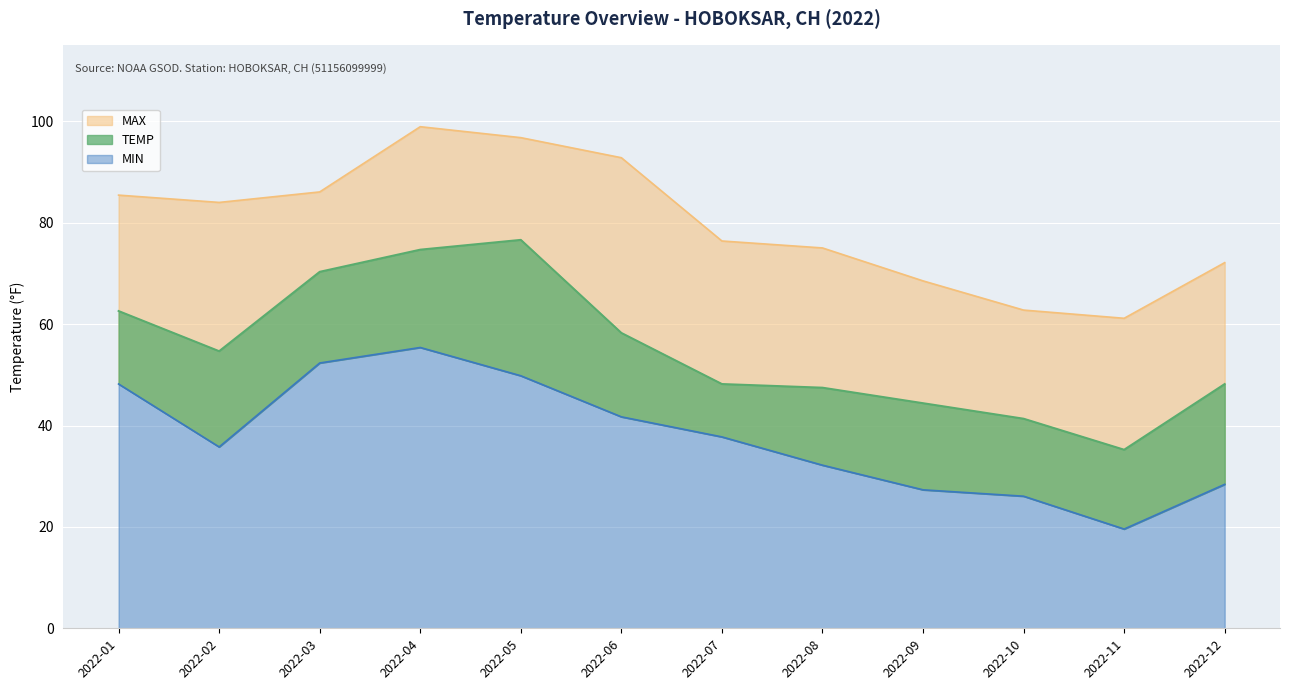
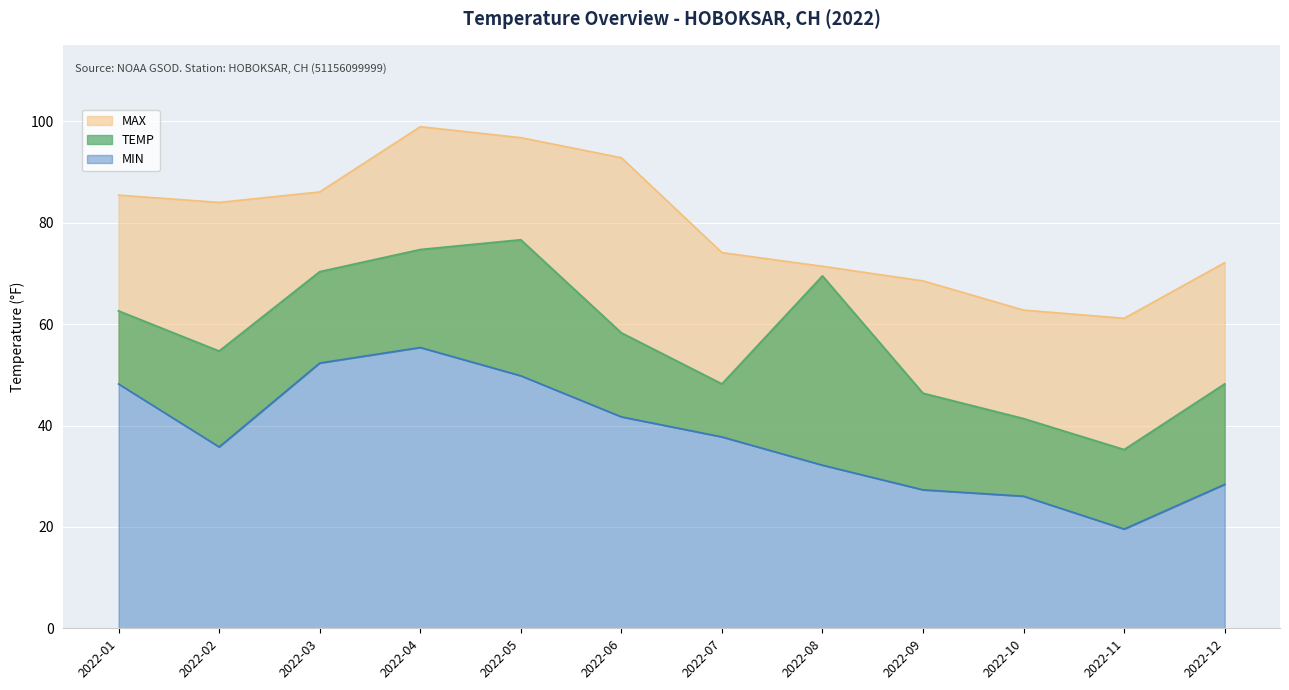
  {
    "MAX": {
      "2022-01": 85,
      "2022-02": 84,
      "2022-03": 86,
      "2022-04": 99,
      "2022-05": 97,
      "2022-06": 93,
-     "2022-07": 76,
-     "2022-08": 75,
+     "2022-07": 74,
+     "2022-08": 71,
      "2022-09": 69,
      "2022-10": 63,
      "2022-11": 61,
      "2022-12": 72
    },
    "TEMP": {
      "2022-01": 63,
      "2022-02": 55,
      "2022-03": 70,
      "2022-04": 75,
      "2022-05": 77,
      "2022-06": 58,
      "2022-07": 48,
-     "2022-08": 47,
-     "2022-09": 44,
+     "2022-08": 70,
+     "2022-09": 46,
      "2022-10": 41,
      "2022-11": 35,
      "2022-12": 48
    },
    "MIN": {
      "2022-01": 48,
      "2022-02": 36,
      "2022-03": 52,
      "2022-04": 55,
      "2022-05": 50,
      "2022-06": 42,
      "2022-07": 38,
      "2022-08": 32,
      "2022-09": 27,
      "2022-10": 26,
      "2022-11": 20,
      "2022-12": 28
    }
  }
